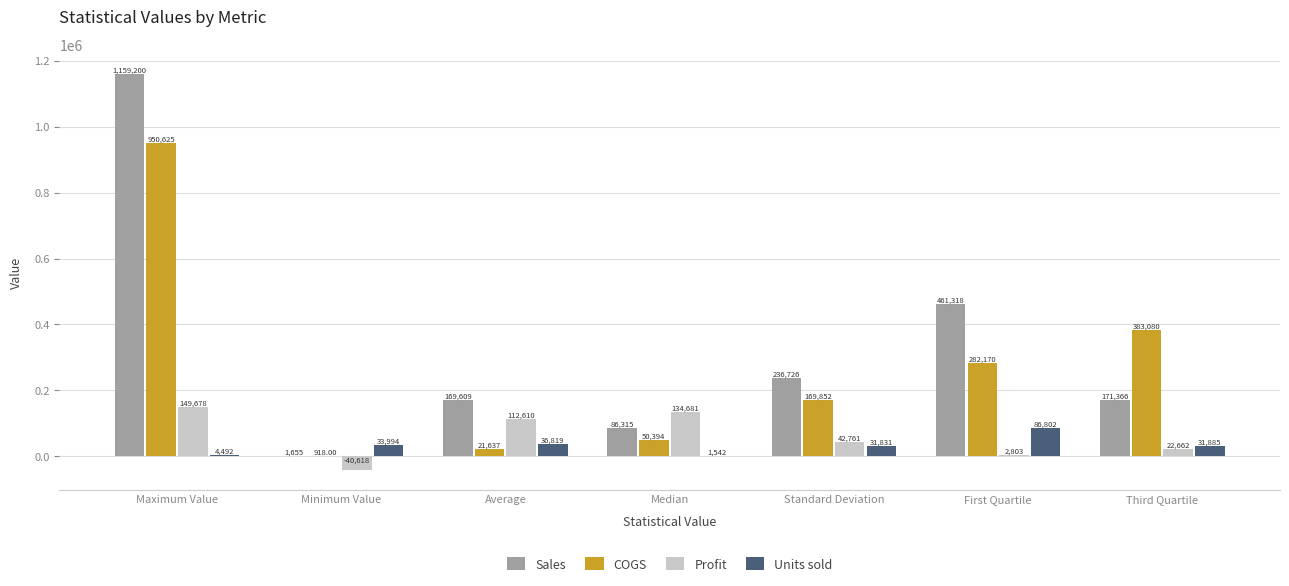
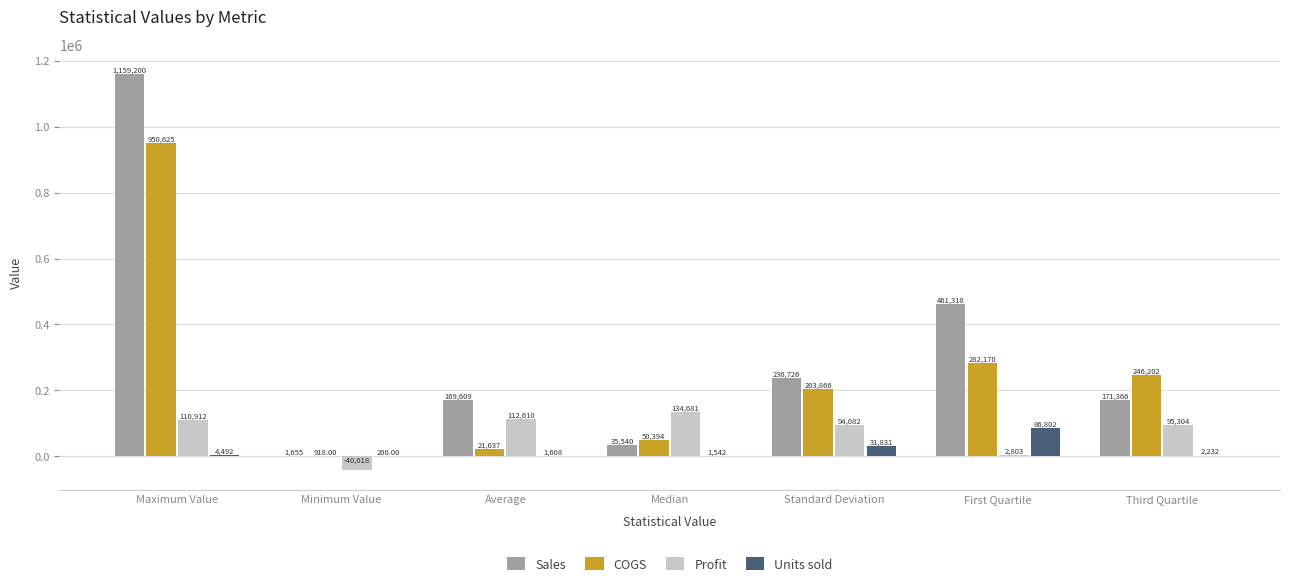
  {
    "Sales": {
      "Maximum Value": "1,159,200",
      "Minimum Value": "1,655",
      "Average": "169,609",
-     "Median": "86,315",
+     "Median": "35,540",
      "Standard Deviation": "236,726",
      "First Quartile": "461,318",
      "Third Quartile": "171,366"
    },
    "COGS": {
      "Maximum Value": "950,625",
      "Minimum Value": "918.00",
      "Average": "21,637",
      "Median": "50,394",
-     "Standard Deviation": "169,852",
+     "Standard Deviation": "203,866",
      "First Quartile": "282,170",
-     "Third Quartile": "383,080"
+     "Third Quartile": "246,202"
    },
    "Profit": {
-     "Maximum Value": "149,678",
+     "Maximum Value": "110,912",
      "Minimum Value": "-40,618",
      "Average": "112,610",
      "Median": "134,681",
-     "Standard Deviation": "42,761",
+     "Standard Deviation": "94,082",
      "First Quartile": "2,803",
-     "Third Quartile": "22,662"
+     "Third Quartile": "95,304"
    },
    "Units sold": {
      "Maximum Value": "4,492",
-     "Minimum Value": "33,994",
-     "Average": "36,819",
+     "Minimum Value": "200.00",
+     "Average": "1,608",
      "Median": "1,542",
      "Standard Deviation": "31,831",
      "First Quartile": "86,802",
-     "Third Quartile": "31,885"
+     "Third Quartile": "2,232"
    }
  }
